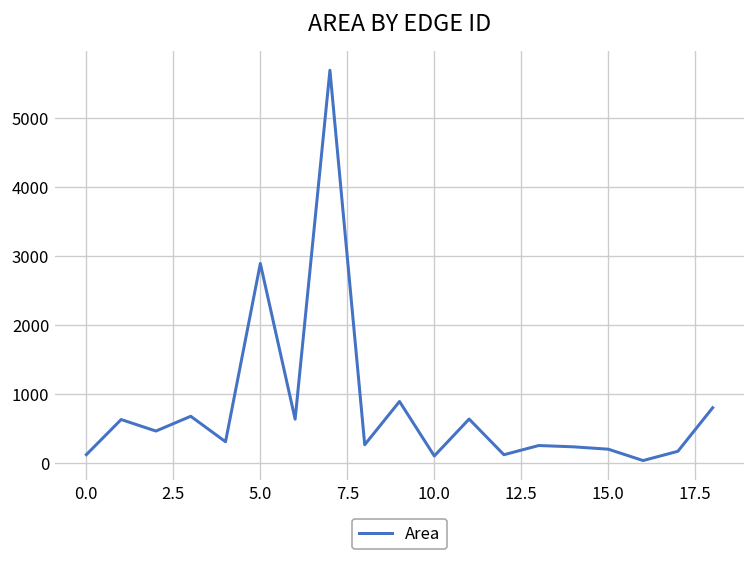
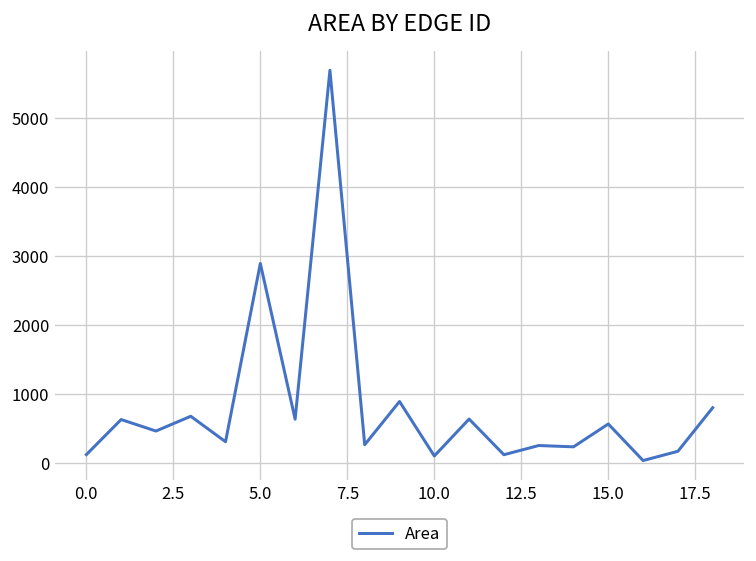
  {
    "0.0": 100,
    "5.0": 2900,
    "10.0": 100,
-   "15.0": 200
+   "15.0": 600
  }
